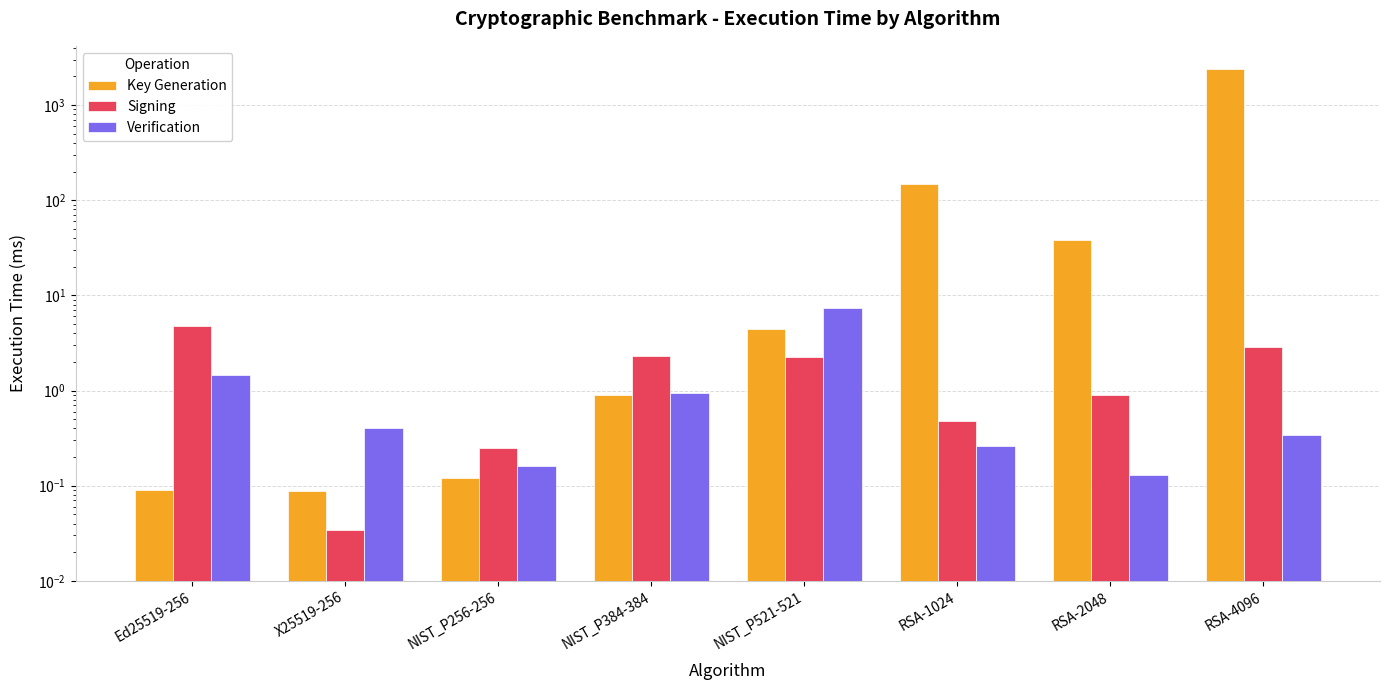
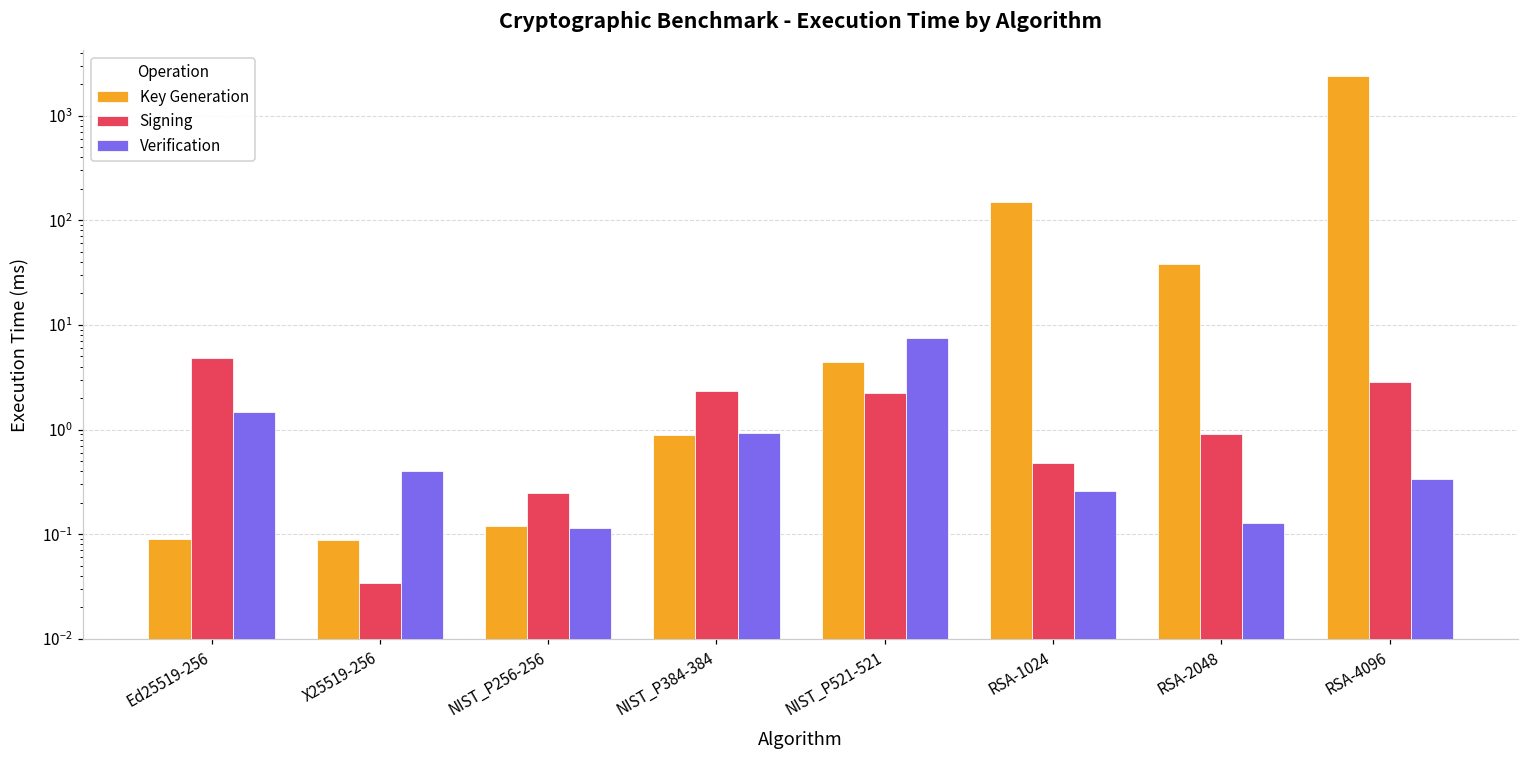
  {
    "Key Generation": {
      "Ed25519-256": 0.09,
      "X25519-256": 0.09,
      "NIST_P256-256": 0.12,
      "NIST_P384-384": 0.9,
      "NIST_P521-521": 4,
      "RSA-1024": 150,
      "RSA-2048": 38,
      "RSA-4096": 2400
    },
    "Signing": {
      "Ed25519-256": 5,
      "X25519-256": 0.035,
      "NIST_P256-256": 0.25,
      "NIST_P384-384": 2.3,
      "NIST_P521-521": 2.2,
      "RSA-1024": 0.5,
      "RSA-2048": 0.9,
      "RSA-4096": 2.9
    },
    "Verification": {
      "Ed25519-256": 1.5,
      "X25519-256": 0.40,
-     "NIST_P256-256": 0.16,
+     "NIST_P256-256": 0.11,
      "NIST_P384-384": 0.9,
      "NIST_P521-521": 7,
      "RSA-1024": 0.26,
      "RSA-2048": 0.13,
      "RSA-4096": 0.34
    }
  }
